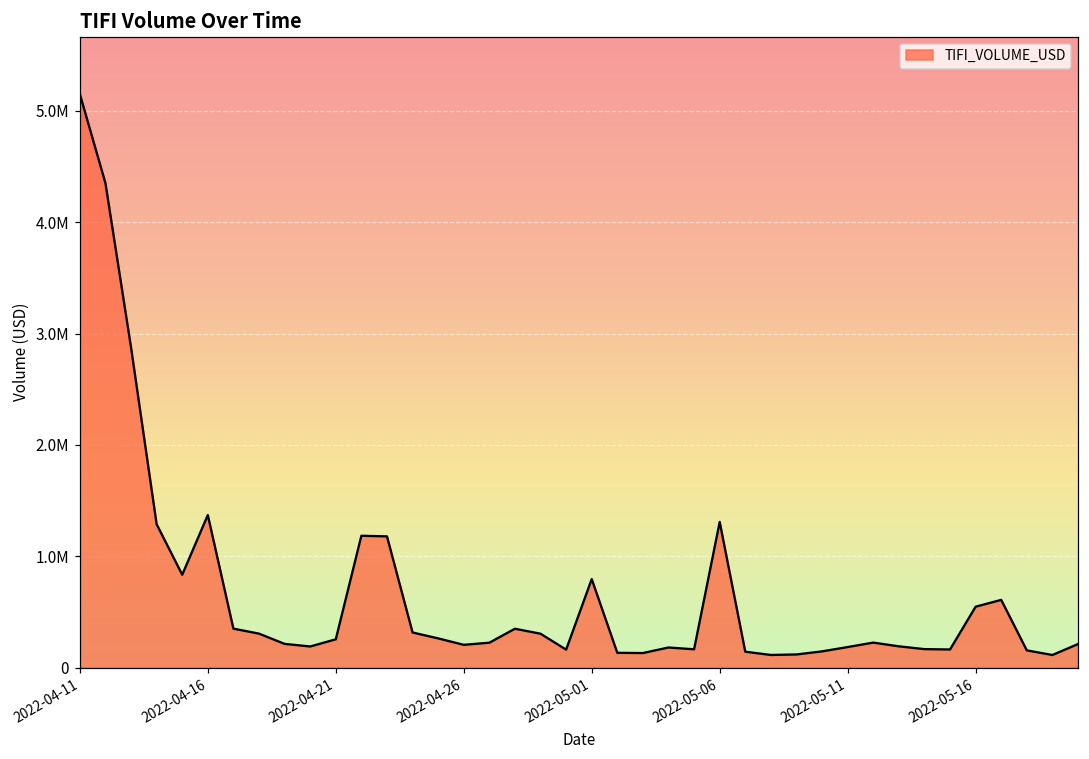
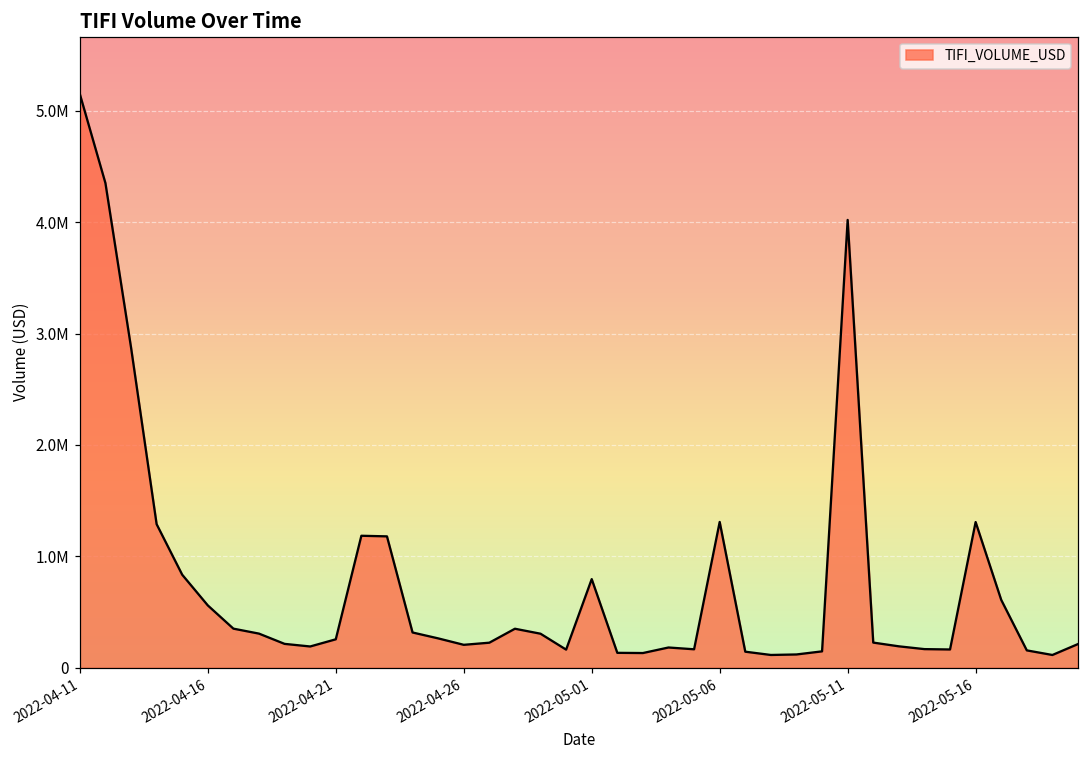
  {
    "2022-04-11": 5150000,
-   "2022-04-16": 1370000,
+   "2022-04-16": 560000,
    "2022-04-21": 260000,
    "2022-04-26": 210000,
    "2022-05-01": 800000,
    "2022-05-06": 1310000,
-   "2022-05-11": 190000,
-   "2022-05-16": 550000
+   "2022-05-11": 4020000,
+   "2022-05-16": 1310000
  }
